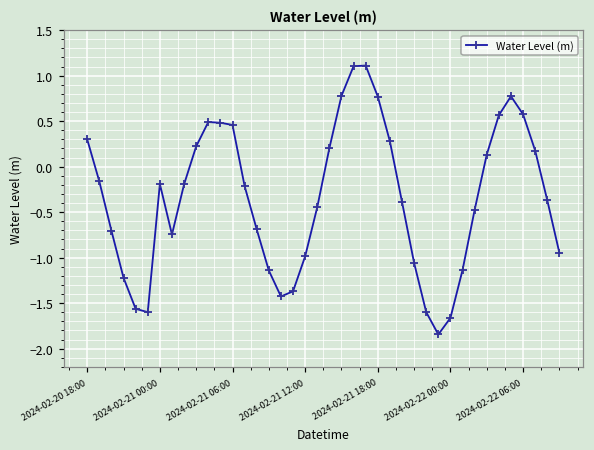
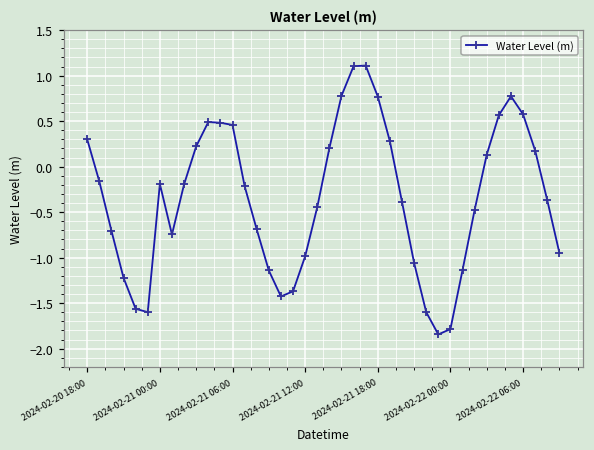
  {
    "2024-02-20 18:00": 0.3,
    "2024-02-21 00:00": -0.2,
    "2024-02-21 06:00": 0.5,
    "2024-02-21 12:00": -1.0,
    "2024-02-21 18:00": 0.8,
-   "2024-02-22 00:00": -1.7,
+   "2024-02-22 00:00": -1.8,
    "2024-02-22 06:00": 0.6
  }
